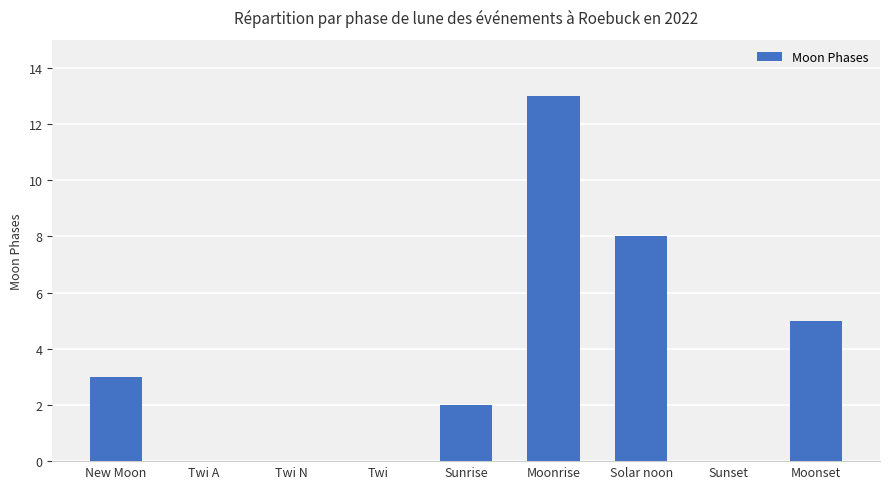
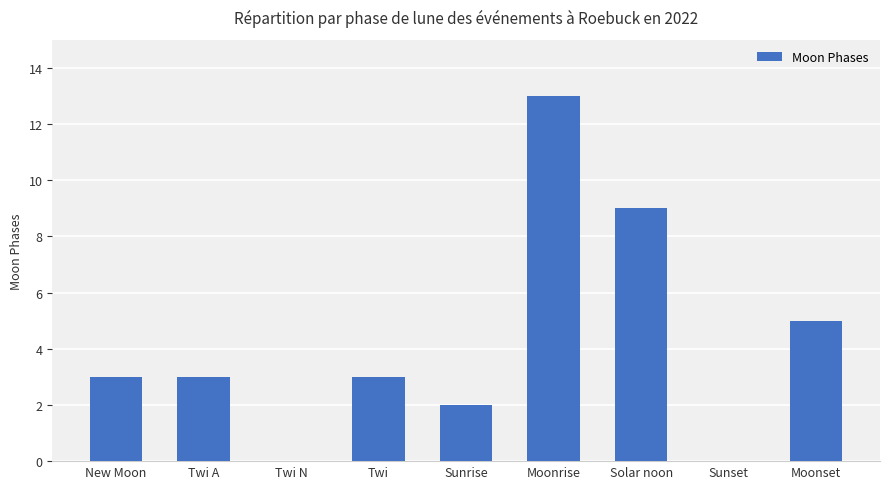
  {
    "New Moon": 3,
-   "Twi A": 0,
+   "Twi A": 3,
    "Twi N": 0,
-   "Twi": 0,
+   "Twi": 3,
    "Sunrise": 2,
    "Moonrise": 13,
-   "Solar noon": 8,
+   "Solar noon": 9,
    "Sunset": 0,
    "Moonset": 5
  }
